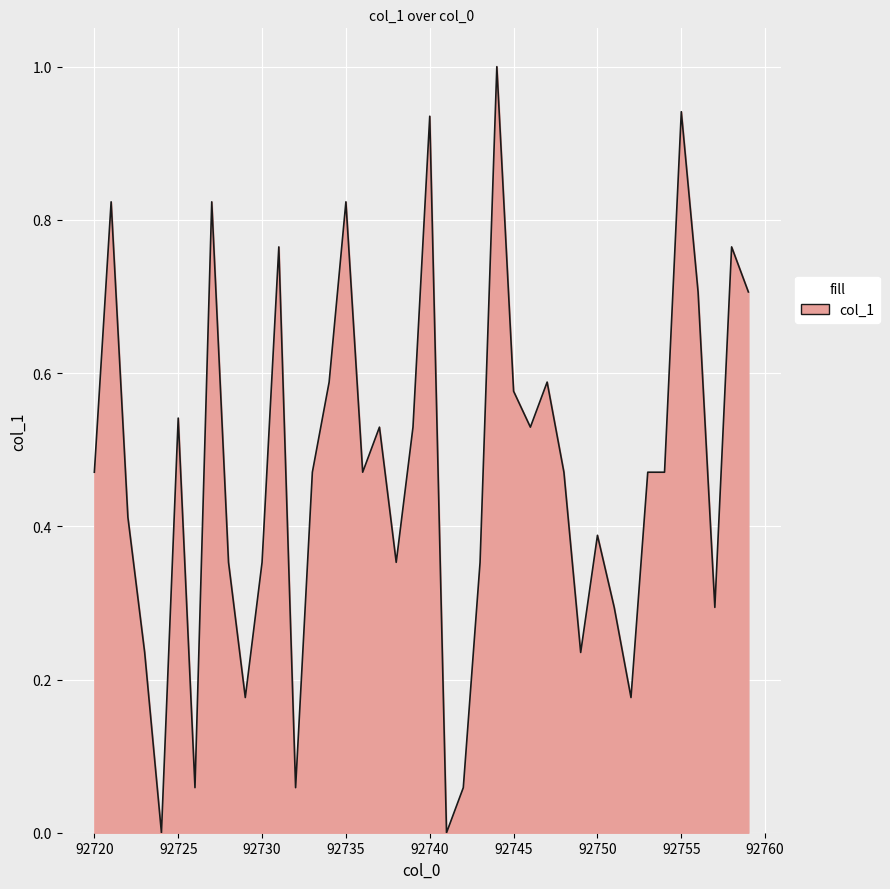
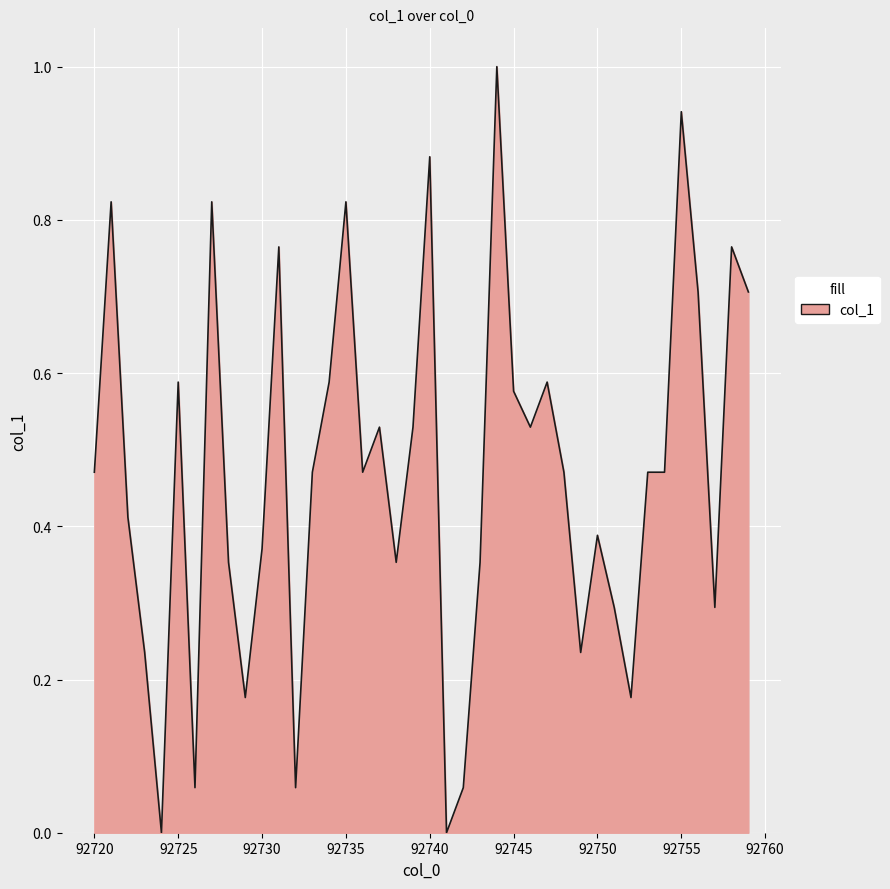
  {
    "92720": 0.47,
-   "92725": 0.54,
-   "92730": 0.35,
+   "92725": 0.59,
+   "92730": 0.37,
    "92735": 0.82,
-   "92740": 0.94,
+   "92740": 0.88,
    "92745": 0.58,
    "92750": 0.39,
    "92755": 0.94
  }
